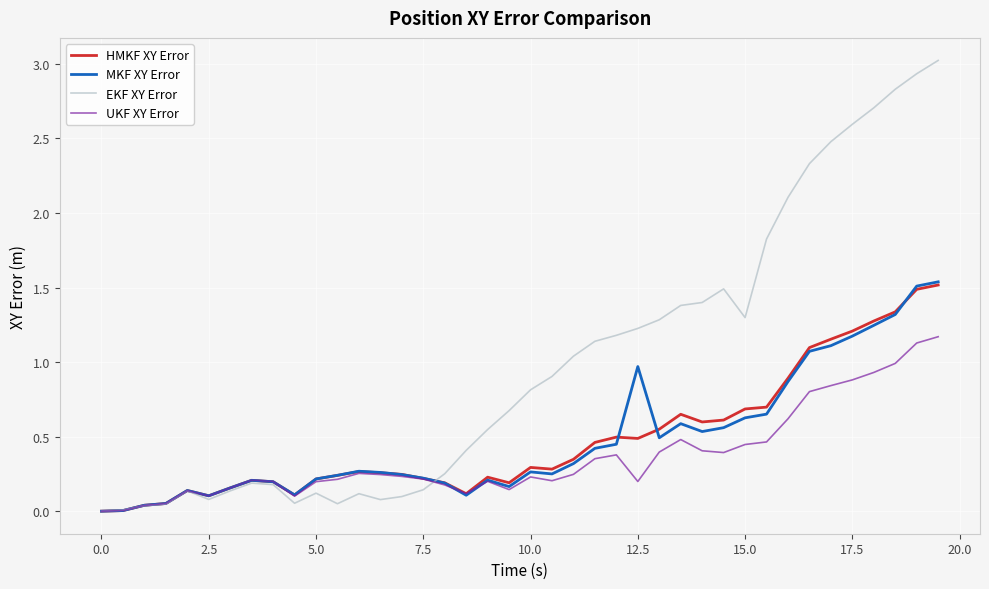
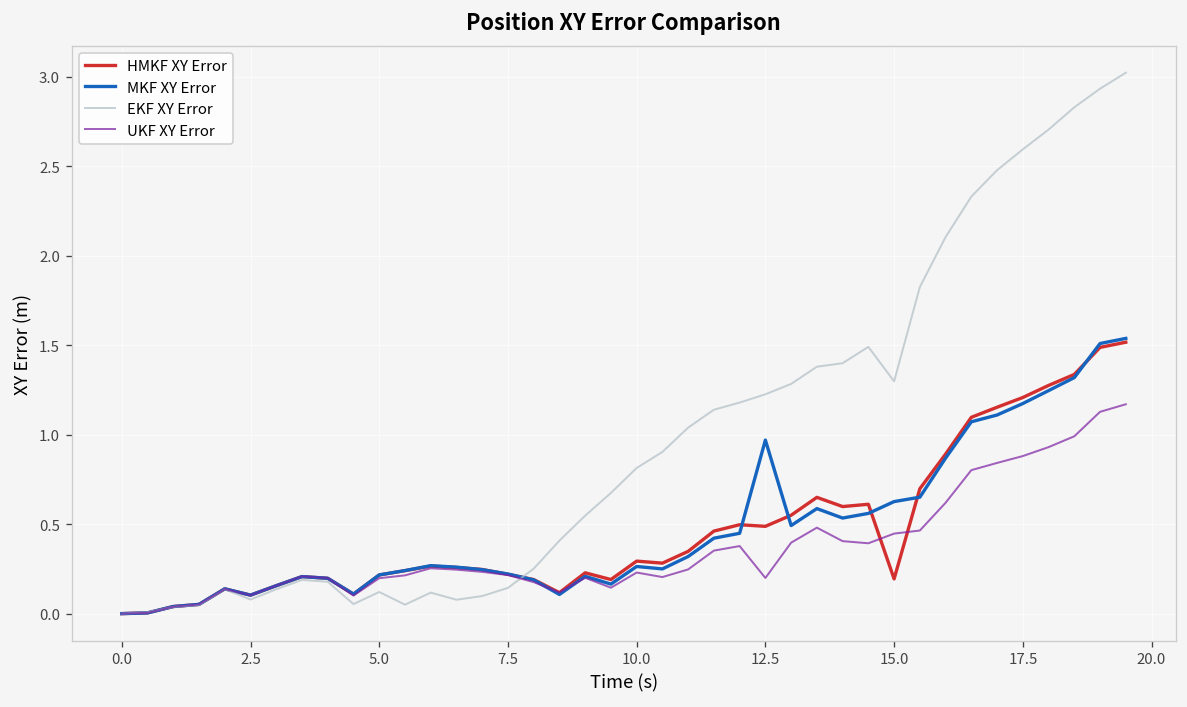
  {
    "HMKF XY Error": {
      "10.0": 0.29,
      "12.5": 0.49,
-     "15.0": 0.69,
+     "15.0": 0.19,
      "17.5": 1.21
    },
    "MKF XY Error": {
      "10.0": 0.26,
      "12.5": 0.97,
      "15.0": 0.63,
      "17.5": 1.17
    },
    "EKF XY Error": {
      "2.5": 0.08,
      "5.0": 0.12,
      "7.5": 0.14,
      "10.0": 0.81,
      "12.5": 1.23,
      "15.0": 1.30,
      "17.5": 2.60
    },
    "UKF XY Error": {
      "5.0": 0.20,
      "10.0": 0.23,
      "12.5": 0.20,
      "15.0": 0.45,
      "17.5": 0.88
    }
  }
